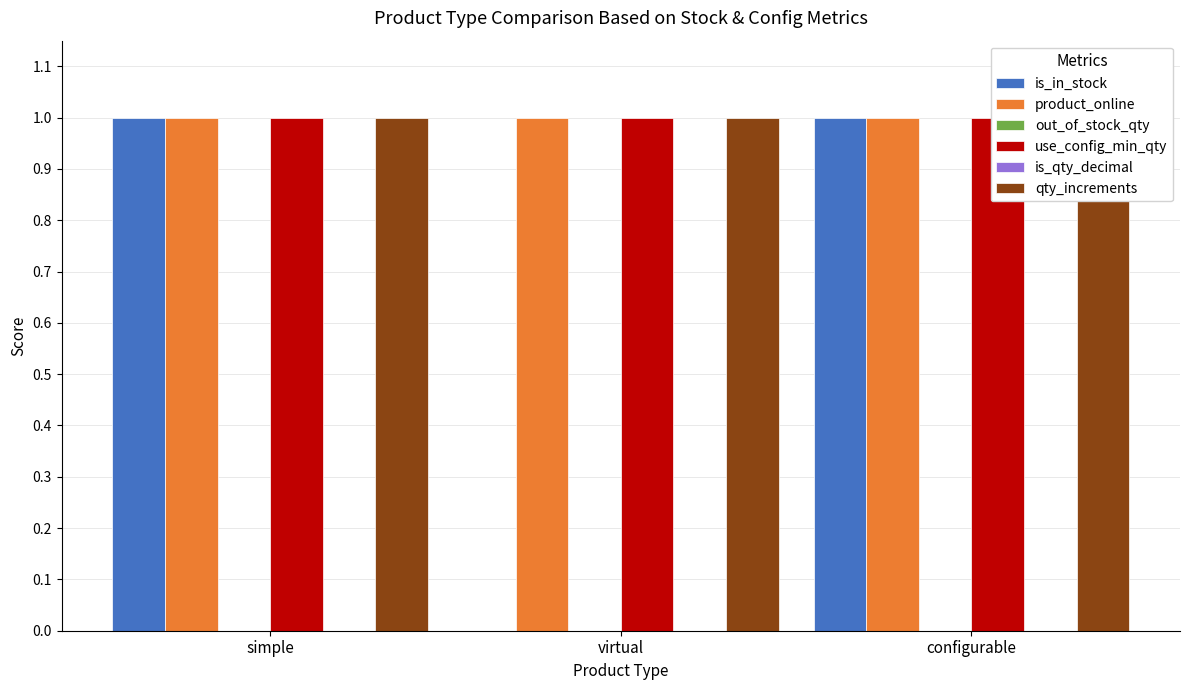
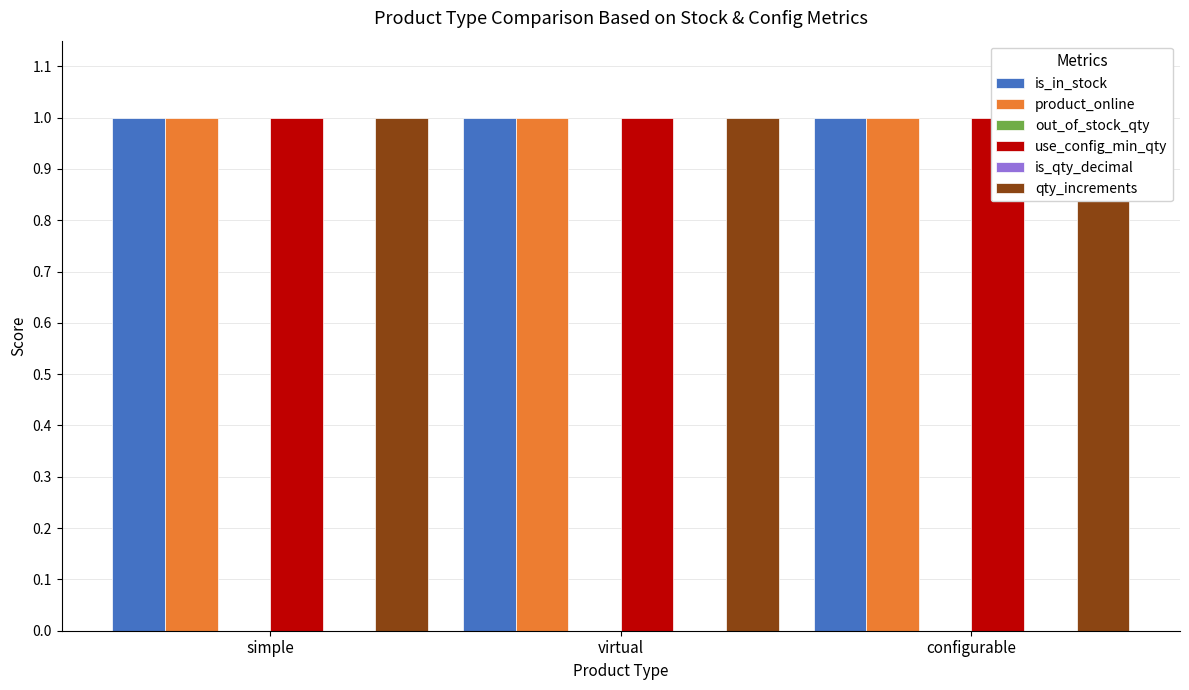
  {
    "is_in_stock": {
      "simple": 1,
-     "virtual": 0,
+     "virtual": 1,
      "configurable": 1
    },
    "product_online": {
      "simple": 1,
      "virtual": 1,
      "configurable": 1
    },
    "out_of_stock_qty": {
      "simple": 0,
      "virtual": 0,
      "configurable": 0
    },
    "use_config_min_qty": {
      "simple": 1,
      "virtual": 1
    },
    "is_qty_decimal": {
      "simple": 0,
      "virtual": 0,
      "configurable": 0
    },
    "qty_increments": {
      "simple": 1,
      "virtual": 1
    }
  }
